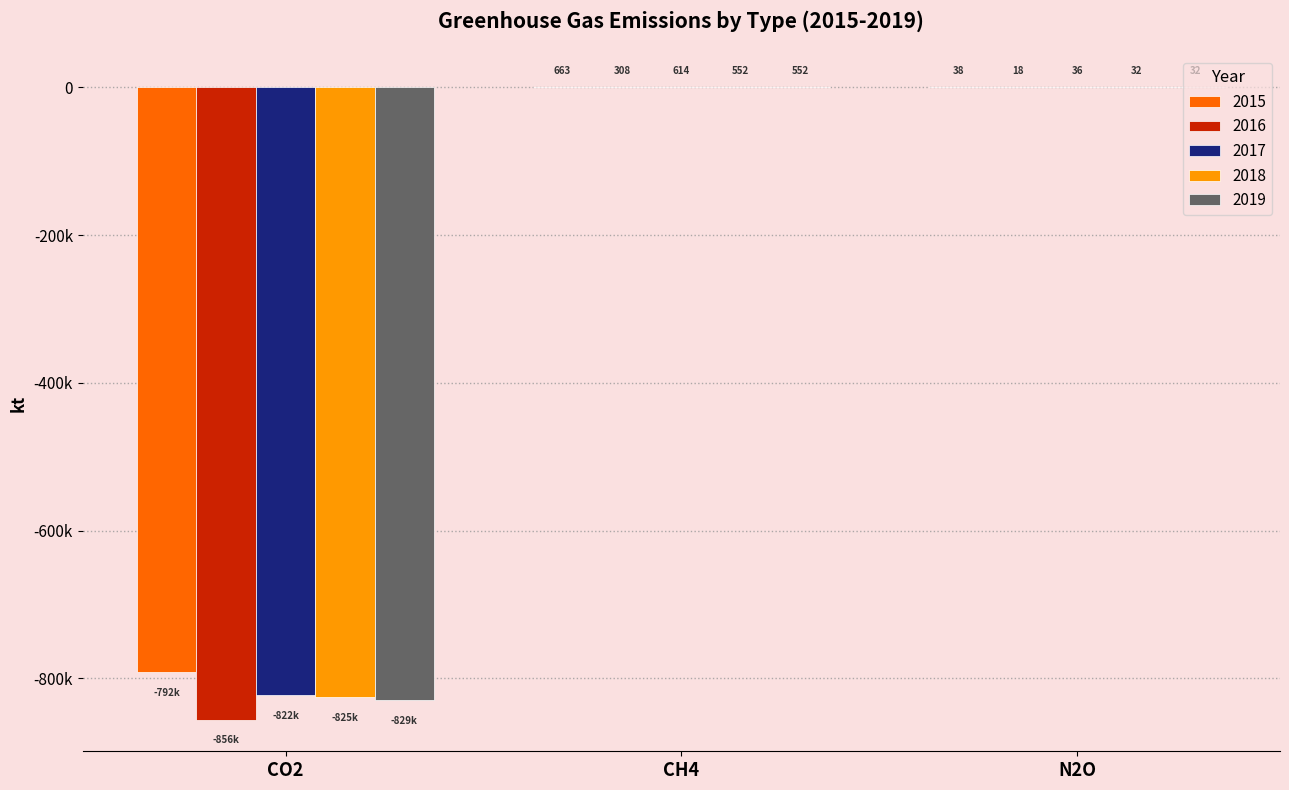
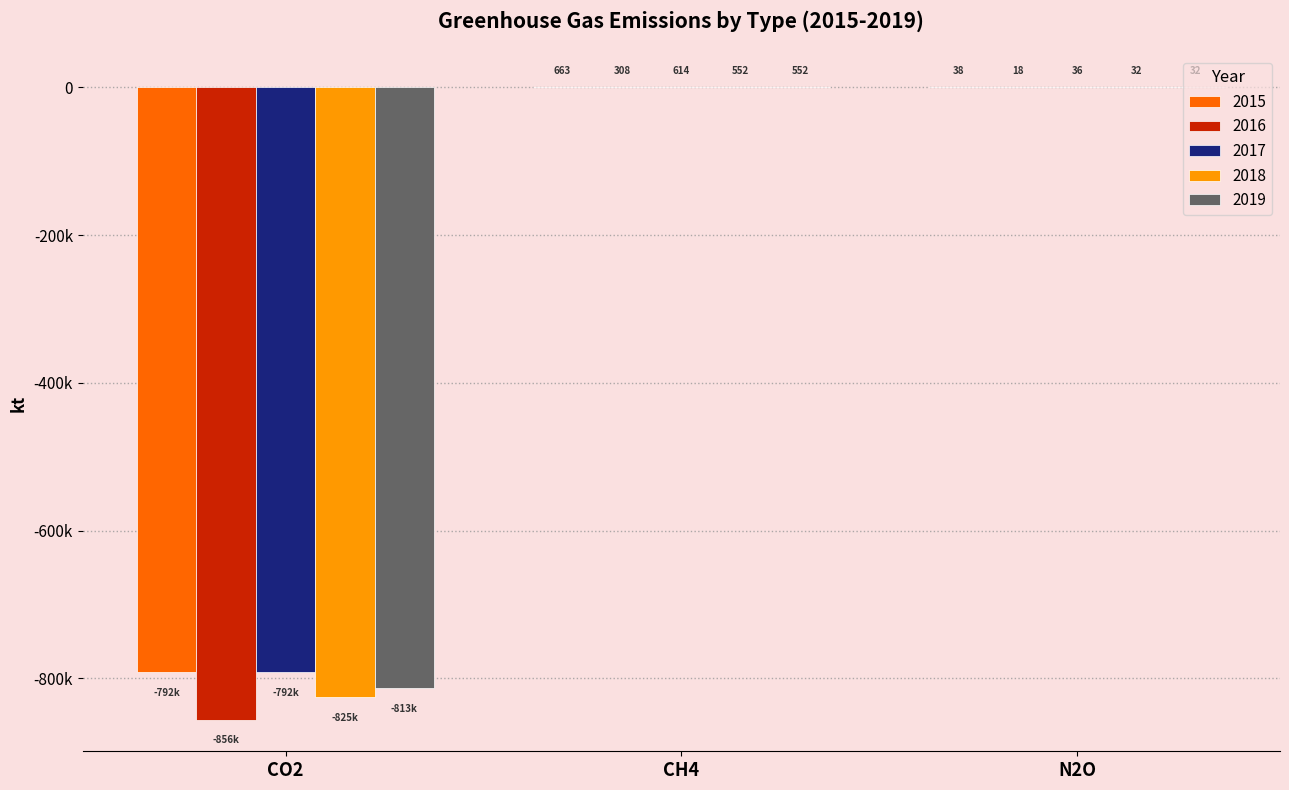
  {
    "2016": {
      "CO2": "-856k",
      "CH4": "308",
      "N2O": "18"
    },
    "2017": {
-     "CO2": "-822k",
+     "CO2": "-792k",
      "CH4": "614",
      "N2O": "36"
    },
    "2019": {
-     "CO2": "-829k",
+     "CO2": "-813k",
      "CH4": "552"
    }
  }
